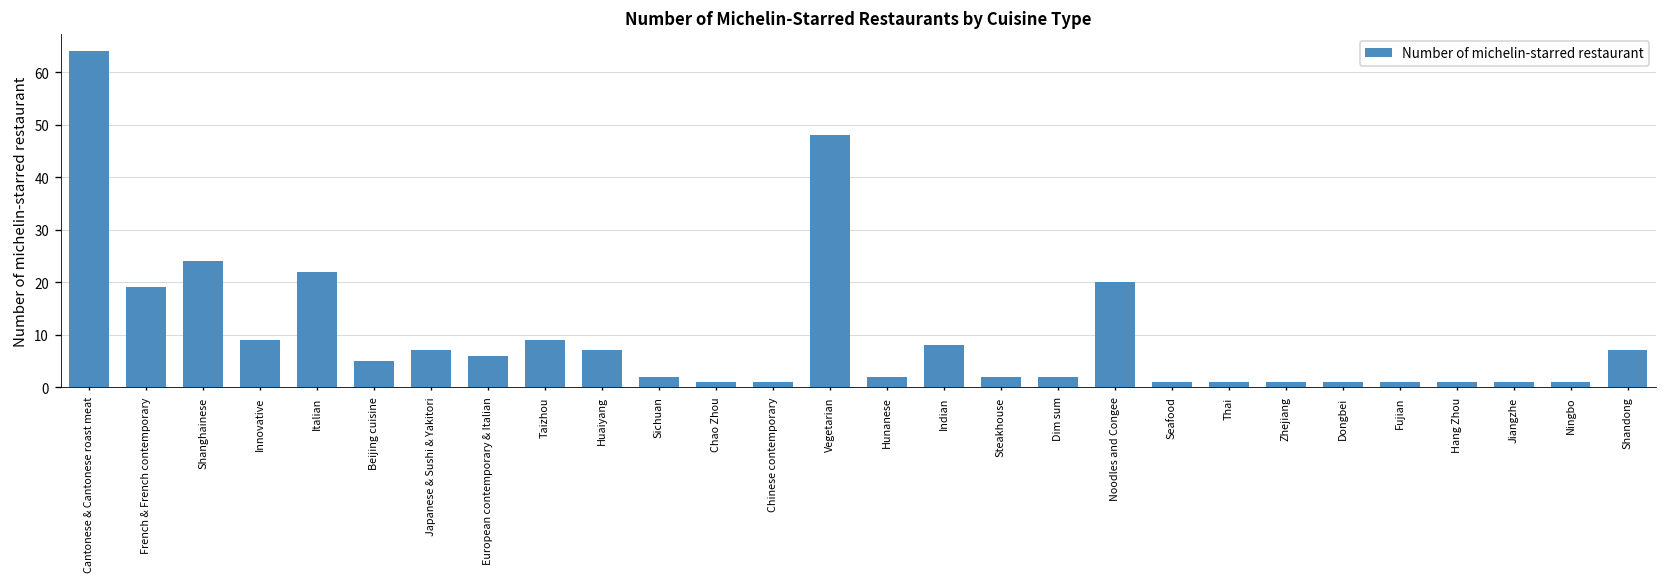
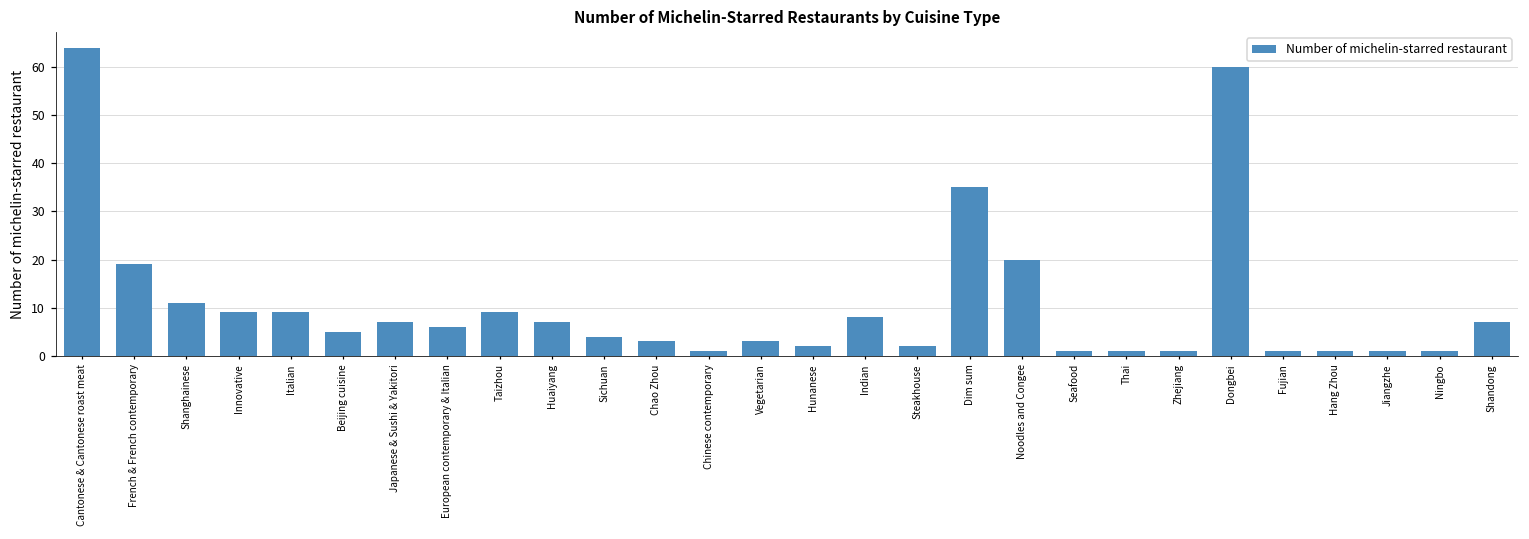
  {
    "Cantonese & Cantonese roast meat": 64,
    "French & French contemporary": 19,
-   "Shanghainese": 24,
+   "Shanghainese": 11,
    "Innovative": 9,
-   "Italian": 22,
+   "Italian": 9,
    "Beijing cuisine": 5,
    "Japanese & Sushi & Yakitori": 7,
    "European contemporary & Italian": 6,
    "Taizhou": 9,
    "Huaiyang": 7,
-   "Sichuan": 2,
-   "Chao Zhou": 1,
+   "Sichuan": 4,
+   "Chao Zhou": 3,
    "Chinese contemporary": 1,
-   "Vegetarian": 48,
+   "Vegetarian": 3,
    "Hunanese": 2,
    "Indian": 8,
    "Steakhouse": 2,
-   "Dim sum": 2,
+   "Dim sum": 35,
    "Noodles and Congee": 20,
    "Seafood": 1,
    "Thai": 1,
    "Zhejiang": 1,
-   "Dongbei": 1,
+   "Dongbei": 60,
    "Fujian": 1,
    "Hang Zhou": 1,
    "Jiangzhe": 1,
    "Ningbo": 1,
    "Shandong": 7
  }
